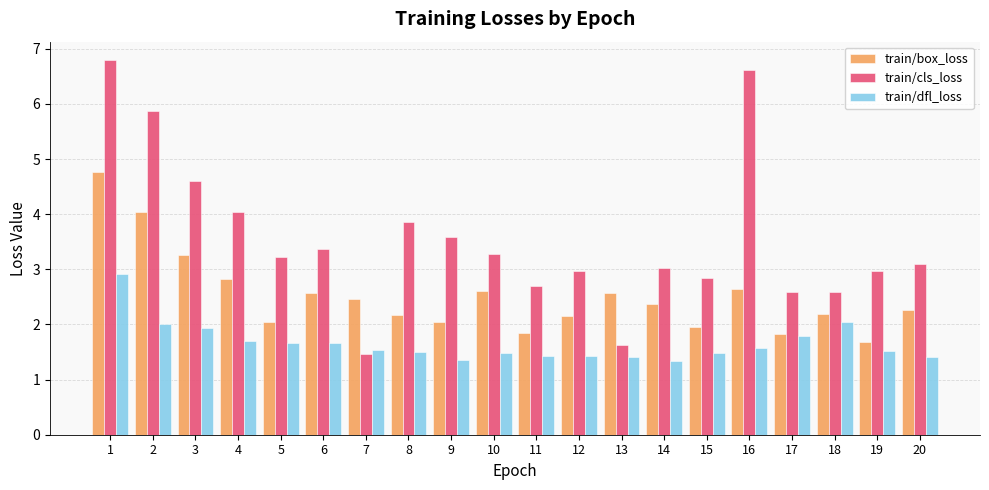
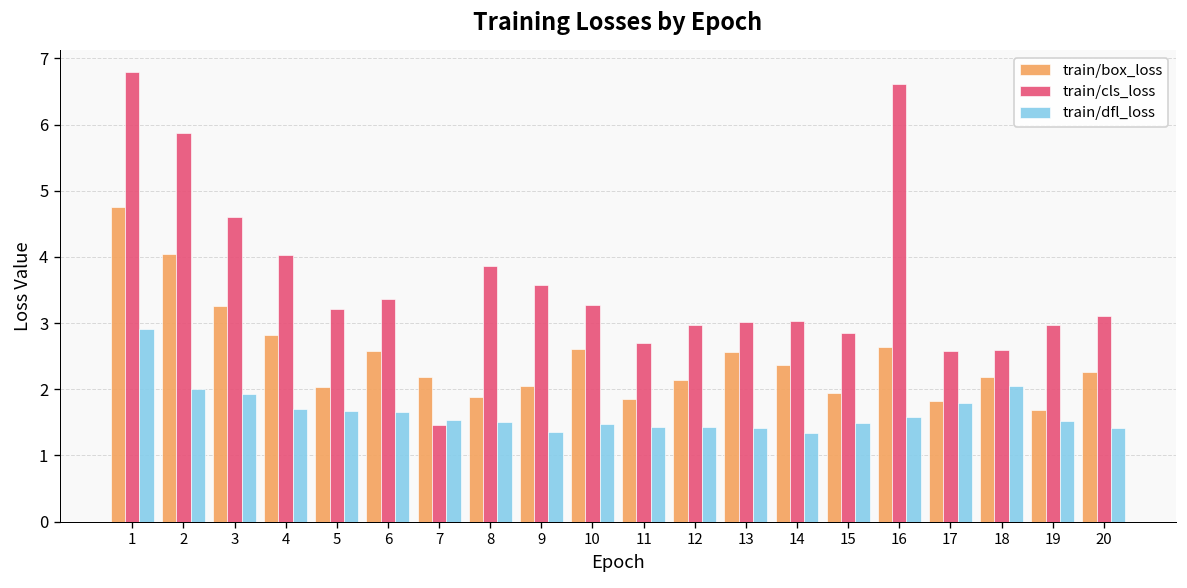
  {
    "train/box_loss": {
      "1": 4.8,
      "2": 4.0,
      "3": 3.3,
      "4": 2.8,
      "5": 2.0,
      "6": 2.6,
-     "7": 2.5,
-     "8": 2.2,
+     "7": 2.2,
+     "8": 1.9,
      "9": 2.0,
      "10": 2.6,
      "11": 1.8,
      "12": 2.1,
      "13": 2.6,
      "14": 2.4,
      "15": 1.9,
      "16": 2.6,
      "17": 1.8,
      "18": 2.2,
      "19": 1.7,
      "20": 2.3
    },
    "train/cls_loss": {
      "1": 6.8,
      "2": 5.9,
      "3": 4.6,
      "4": 4.0,
      "5": 3.2,
      "6": 3.4,
      "7": 1.5,
      "8": 3.9,
      "9": 3.6,
      "10": 3.3,
      "11": 2.7,
      "12": 3.0,
-     "13": 1.6,
+     "13": 3.0,
      "14": 3.0,
      "15": 2.8,
      "16": 6.6,
      "17": 2.6,
      "18": 2.6,
      "19": 3.0,
      "20": 3.1
    },
    "train/dfl_loss": {
      "1": 2.9,
      "2": 2.0,
      "3": 1.9,
      "4": 1.7,
      "5": 1.7,
      "6": 1.7,
      "7": 1.5,
      "8": 1.5,
      "9": 1.4,
      "10": 1.5,
      "11": 1.4,
      "12": 1.4,
      "13": 1.4,
      "14": 1.3,
      "15": 1.5,
      "16": 1.6,
      "17": 1.8,
      "18": 2.1,
      "19": 1.5,
      "20": 1.4
    }
  }
